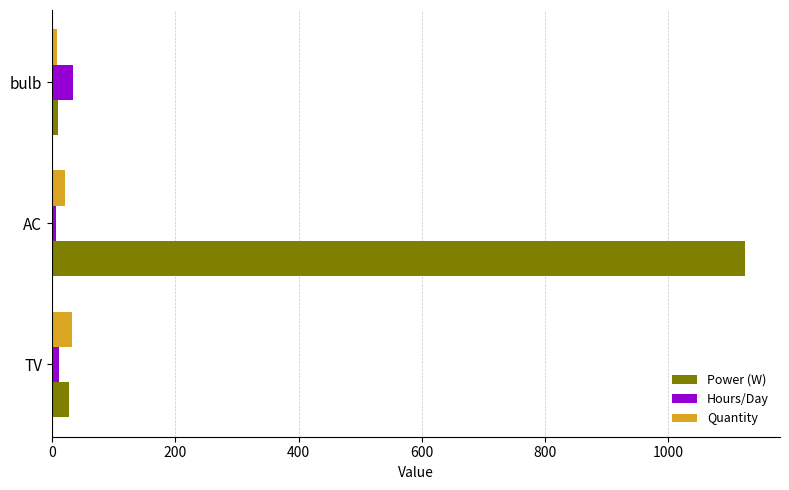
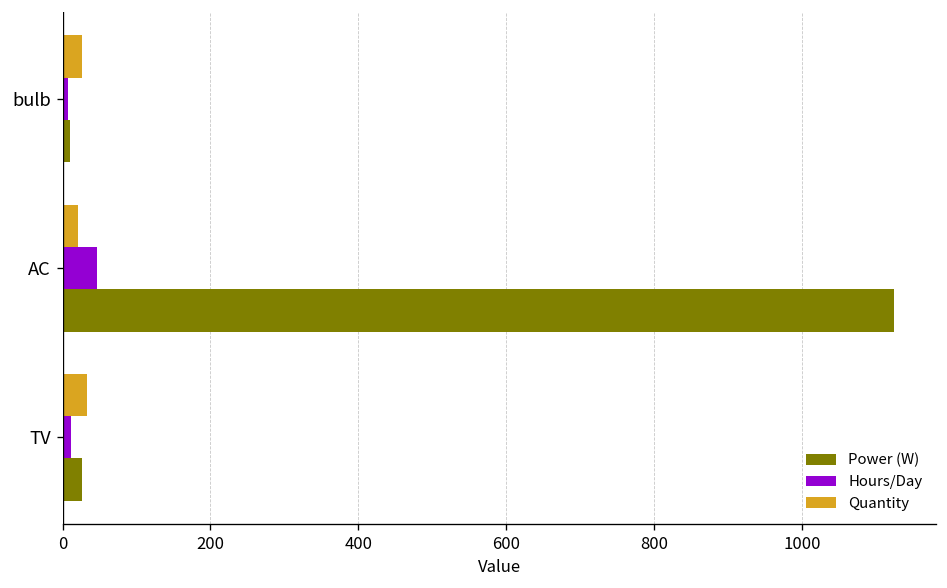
  {
    "Power (W)": {
      "bulb": 10,
      "AC": 1130,
      "TV": 30
    },
    "Hours/Day": {
-     "bulb": 30,
-     "AC": 10,
+     "bulb": 10,
+     "AC": 50,
      "TV": 10
    },
    "Quantity": {
-     "bulb": 10,
+     "bulb": 30,
      "AC": 20,
      "TV": 30
    }
  }
